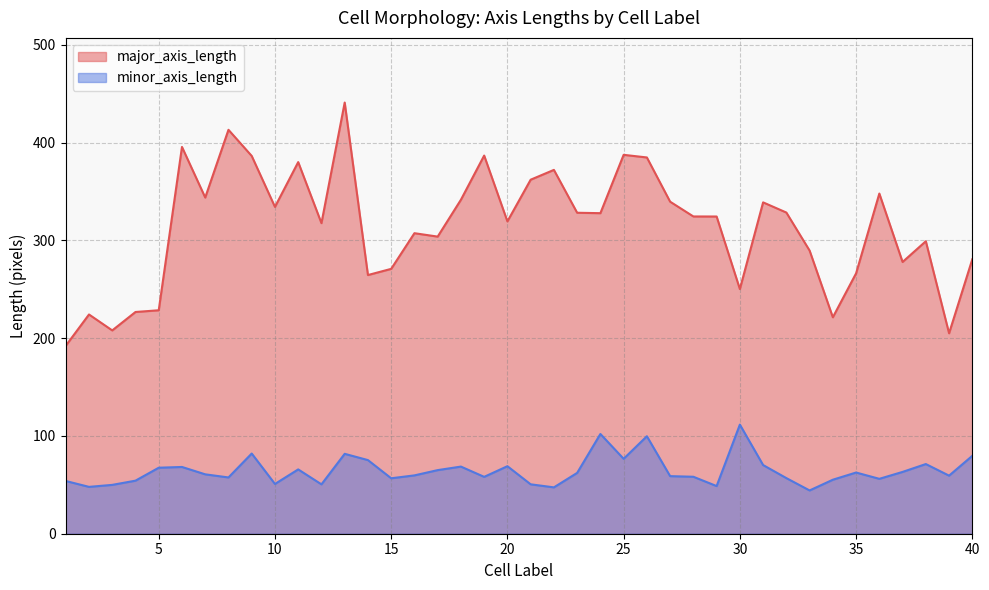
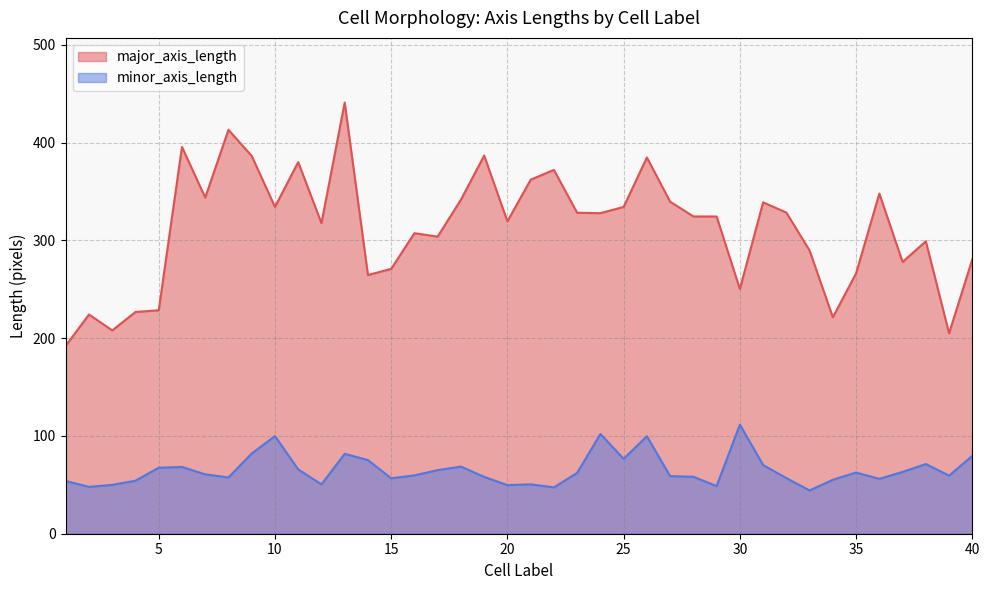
  {
    "major_axis_length": {
      "5": 230,
      "10": 330,
      "15": 270,
      "20": 320,
-     "25": 390,
+     "25": 330,
      "30": 250,
      "35": 270,
      "40": 280
    },
    "minor_axis_length": {
      "5": 70,
-     "10": 50,
+     "10": 100,
      "15": 60,
-     "20": 70,
+     "20": 50,
      "25": 80,
      "30": 110,
      "35": 60,
      "40": 80
    }
  }
